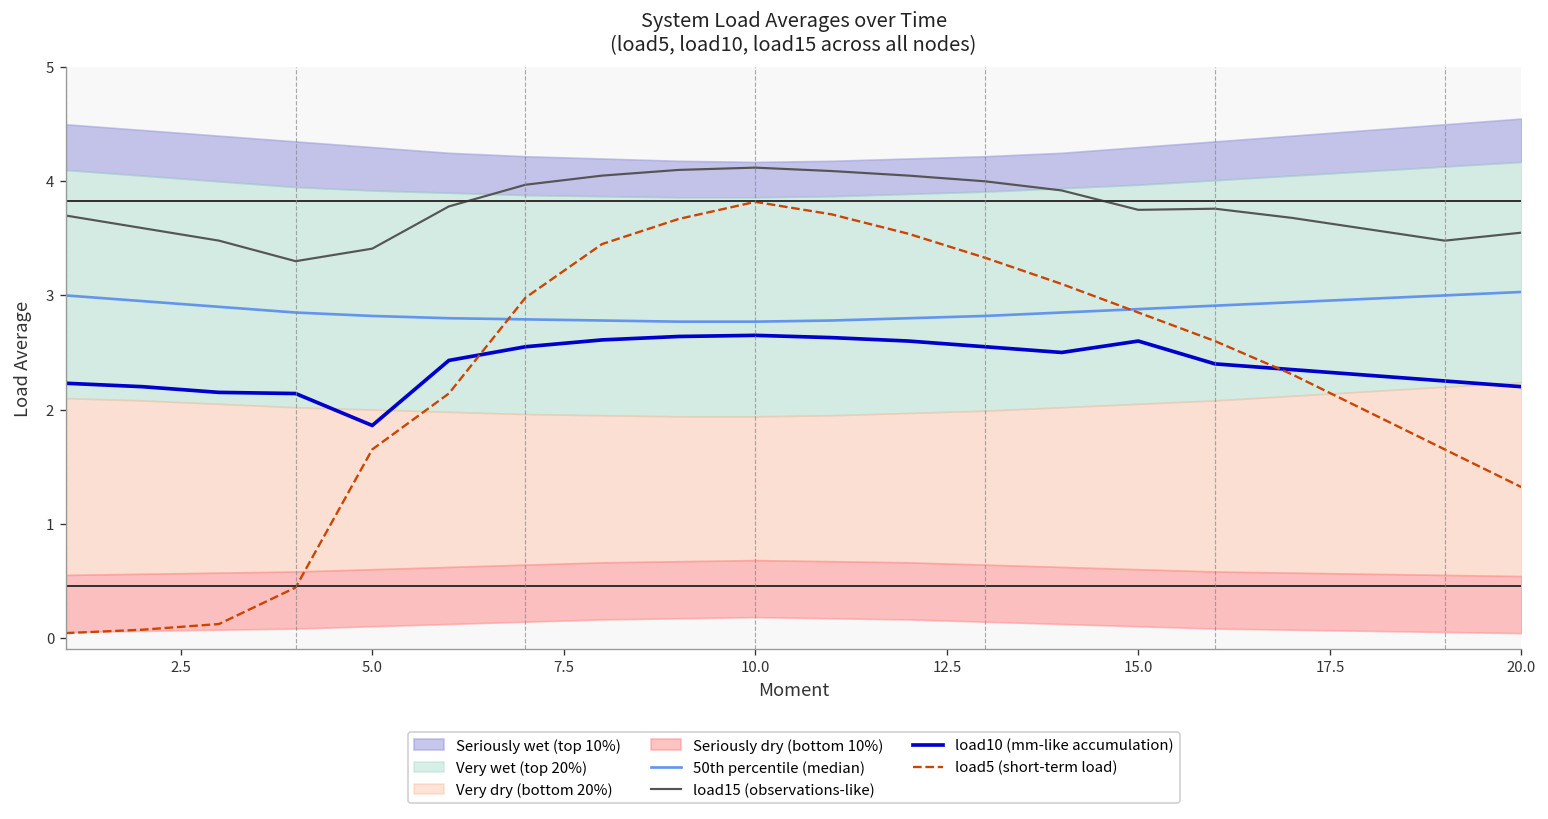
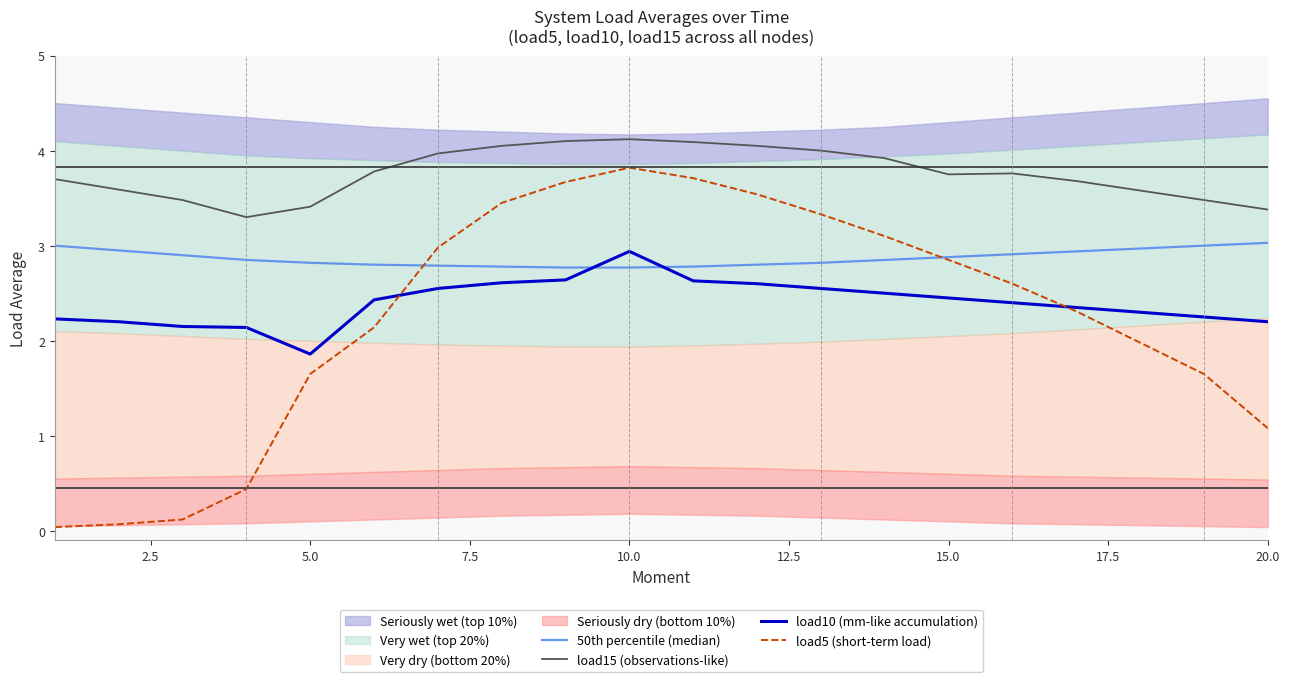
  {
    "load15 (observations-like)": {
      "5.0": 3.4,
      "10.0": 4.1,
      "15.0": 3.8,
-     "20.0": 3.6
+     "20.0": 3.4
    },
    "load10 (mm-like accumulation)": {
      "5.0": 1.9,
-     "10.0": 2.7,
-     "15.0": 2.6,
+     "10.0": 2.9,
+     "15.0": 2.5,
      "20.0": 2.2
    },
    "load5 (short-term load)": {
      "5.0": 1.7,
      "10.0": 3.8,
      "15.0": 2.9,
-     "20.0": 1.3
+     "20.0": 1.1
    }
  }
